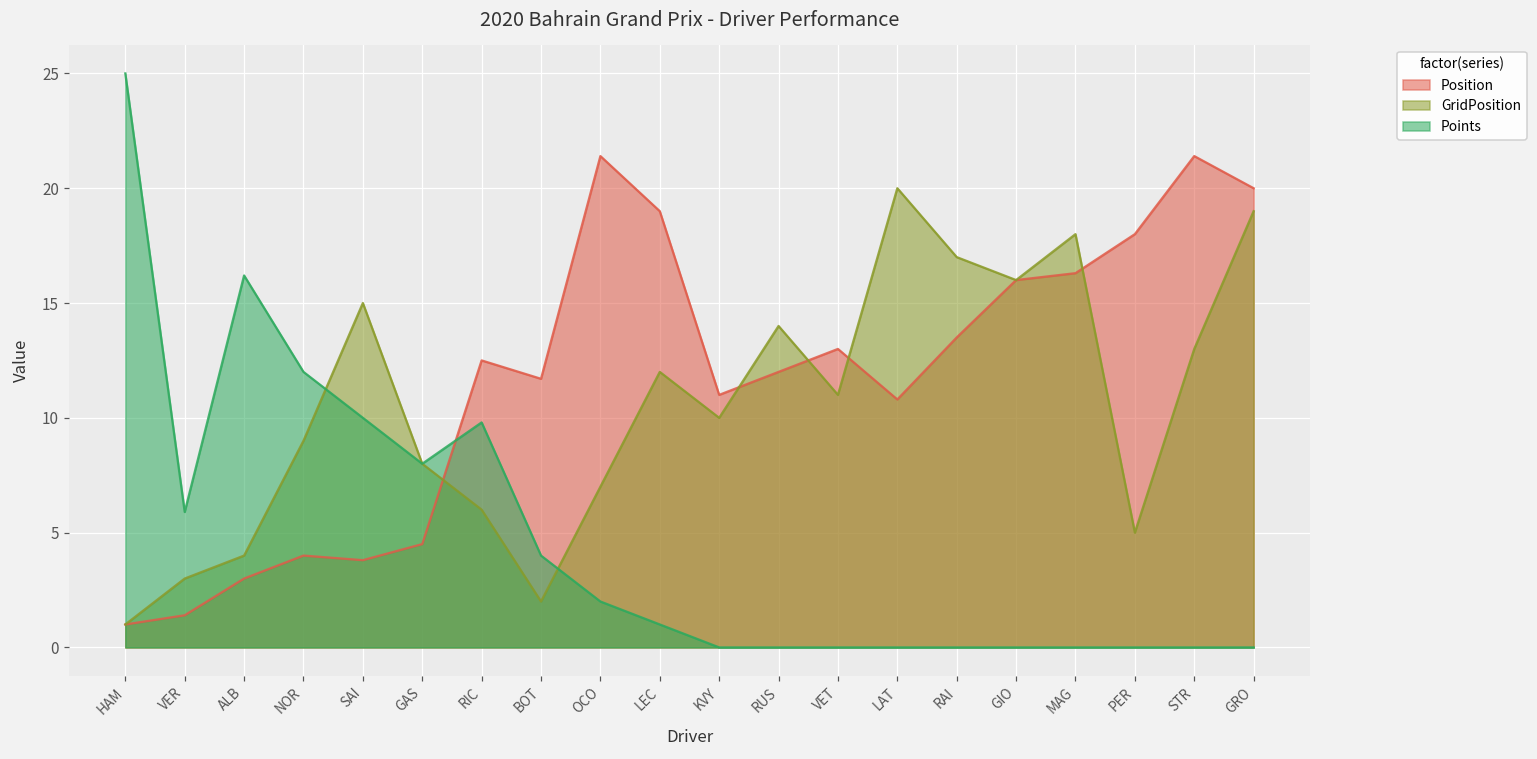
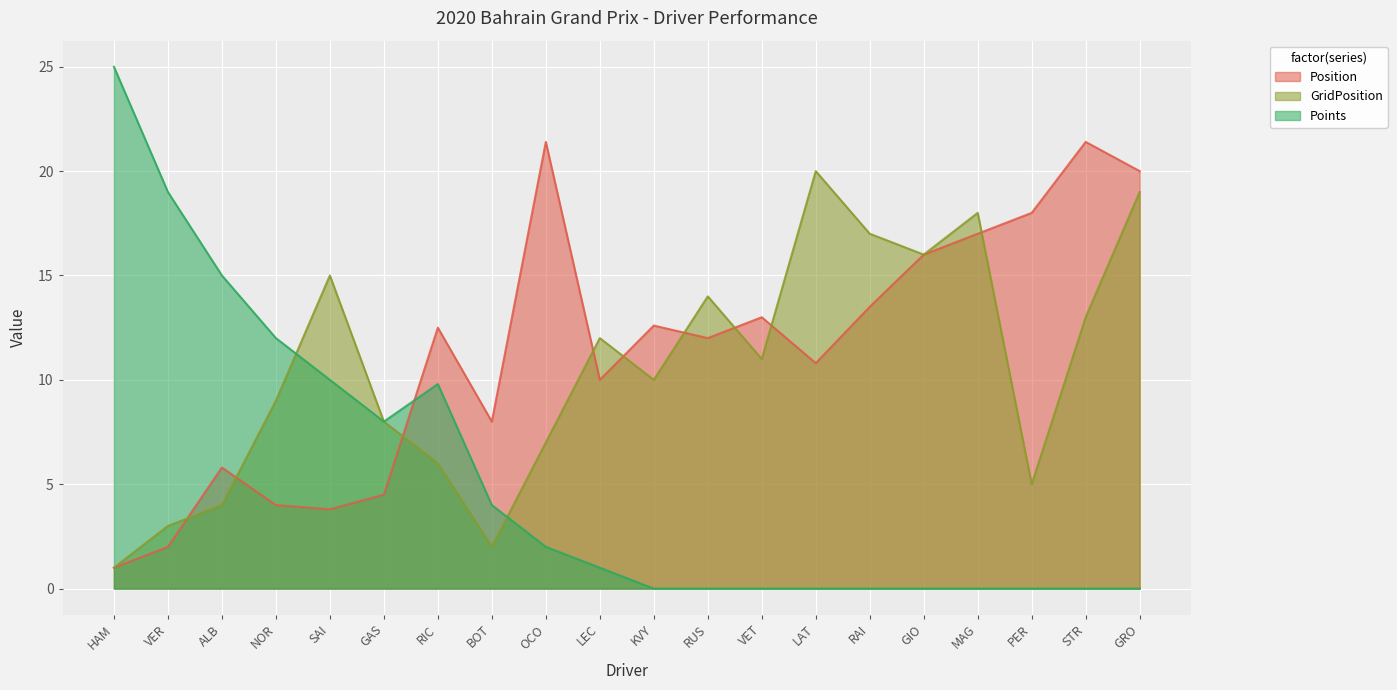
  {
    "Position": {
-     "VER": 1.4,
-     "ALB": 3.0,
+     "VER": 2.0,
+     "ALB": 5.8,
      "NOR": 4.0,
      "SAI": 3.8,
      "GAS": 4.5,
      "RIC": 12.5,
-     "BOT": 11.7,
+     "BOT": 8.0,
      "OCO": 21.4,
-     "LEC": 19,
-     "KVY": 11.0,
+     "LEC": 10,
+     "KVY": 12.6,
      "RUS": 12.0,
      "VET": 13.0,
      "LAT": 10.8,
      "RAI": 13.5,
-     "MAG": 16.3,
+     "MAG": 17.0,
      "PER": 18.0,
      "STR": 21.4,
      "GRO": 20.0
    },
    "GridPosition": {
      "VER": 3.0,
      "ALB": 4.0,
      "NOR": 9.0,
      "SAI": 15.0,
      "RIC": 6.0,
      "BOT": 2.0,
      "OCO": 7.0,
      "LEC": 12.0,
      "KVY": 10.0,
      "RUS": 14.0,
      "VET": 11.0,
      "LAT": 20.0,
      "RAI": 17.0,
      "MAG": 18.0,
      "PER": 5.0,
      "STR": 13.0,
      "GRO": 19.0
    },
    "Points": {
      "HAM": 25.0,
-     "VER": 5.9,
-     "ALB": 16.2,
+     "VER": 19.0,
+     "ALB": 15.0,
      "NOR": 12.0,
      "SAI": 10.0,
      "RIC": 9.8,
      "BOT": 4.0,
      "OCO": 2.0,
      "LEC": 1.0,
      "KVY": 0.0,
      "RUS": 0.0,
      "VET": 0.0,
      "LAT": 0.0,
      "RAI": 0.0,
      "GIO": 0.0,
      "MAG": 0.0,
      "PER": 0.0,
      "STR": 0.0,
      "GRO": 0.0
    }
  }
